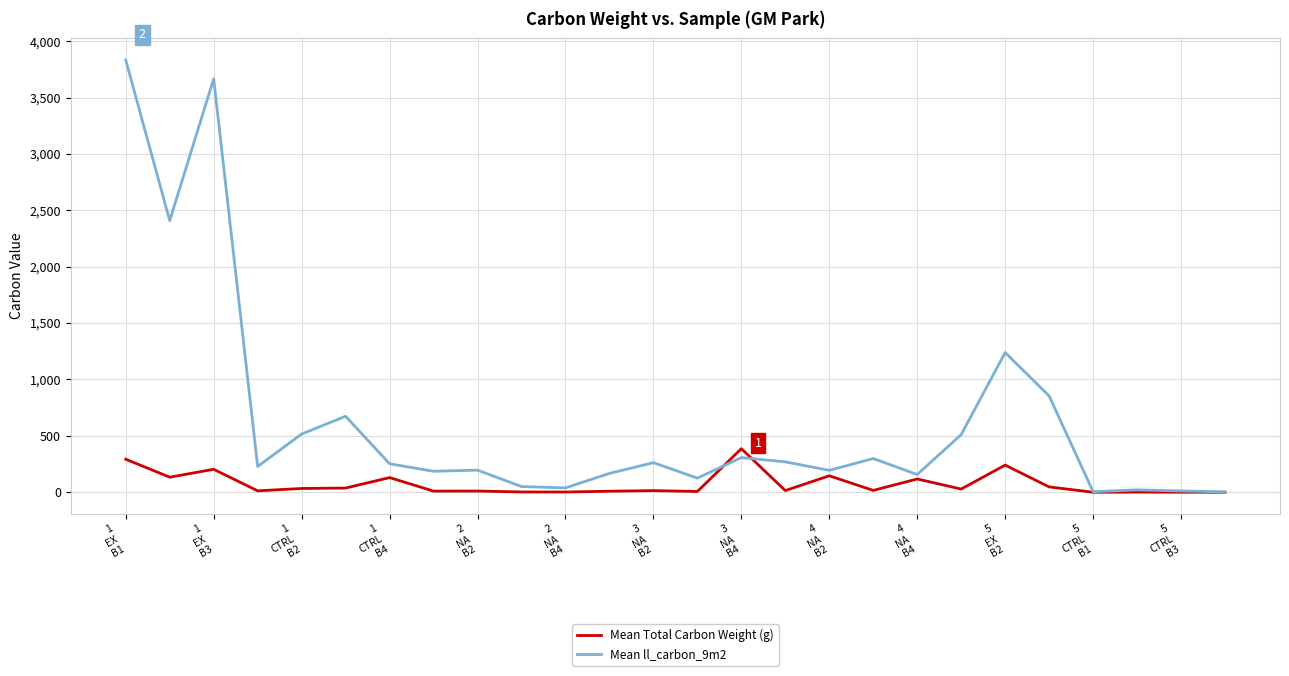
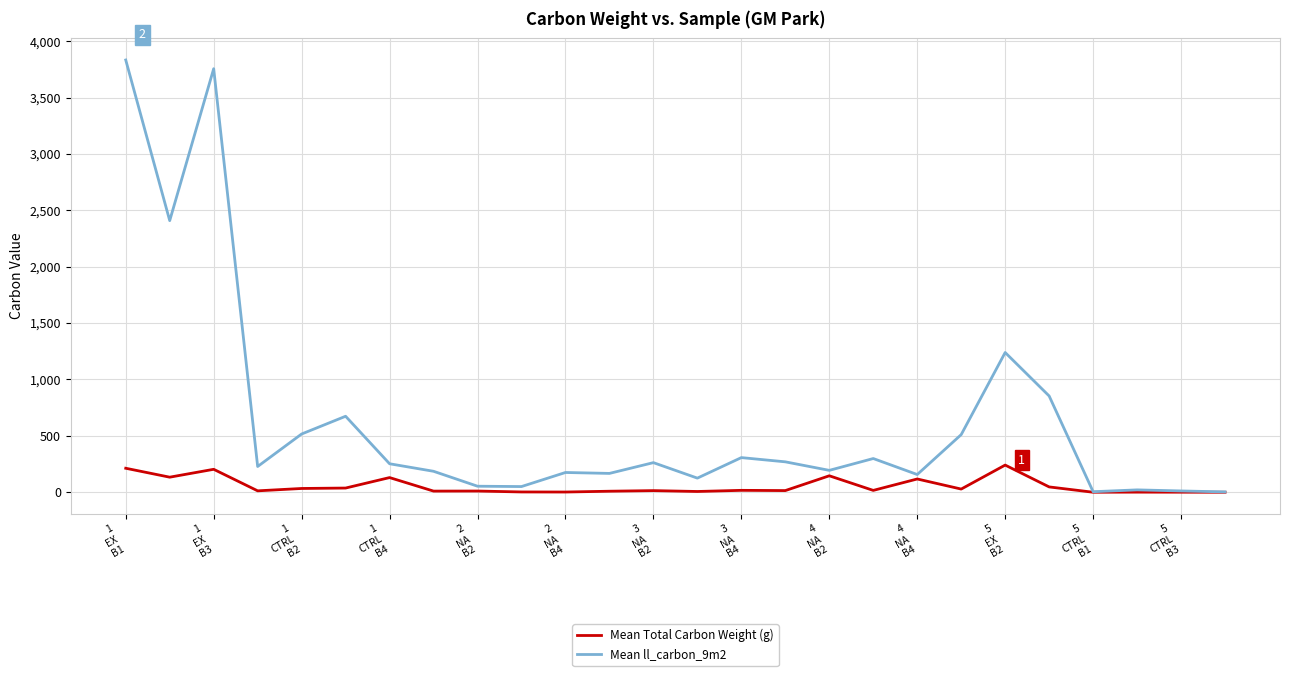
  {
    "Mean Total Carbon Weight (g)": {
-     "1 EX B1": "290",
+     "1 EX B1": "210",
      "1 EX B3": "200",
      "1 CTRL B2": "30",
      "1 CTRL B4": "130",
      "2 NA B2": "10",
      "2 NA B4": "0",
      "3 NA B2": "10",
-     "3 NA B4": "390",
+     "3 NA B4": "20",
      "4 NA B2": "150",
      "4 NA B4": "120",
      "5 EX B2": "240"
    },
    "Mean ll_carbon_9m2": {
-     "1 EX B3": "3,670",
+     "1 EX B3": "3,760",
      "1 CTRL B2": "520",
      "1 CTRL B4": "250",
-     "2 NA B2": "200",
-     "2 NA B4": "40",
+     "2 NA B2": "50",
+     "2 NA B4": "180",
      "3 NA B2": "260",
      "3 NA B4": "310",
      "4 NA B2": "190",
      "4 NA B4": "160",
      "5 EX B2": "1,240"
    }
  }
